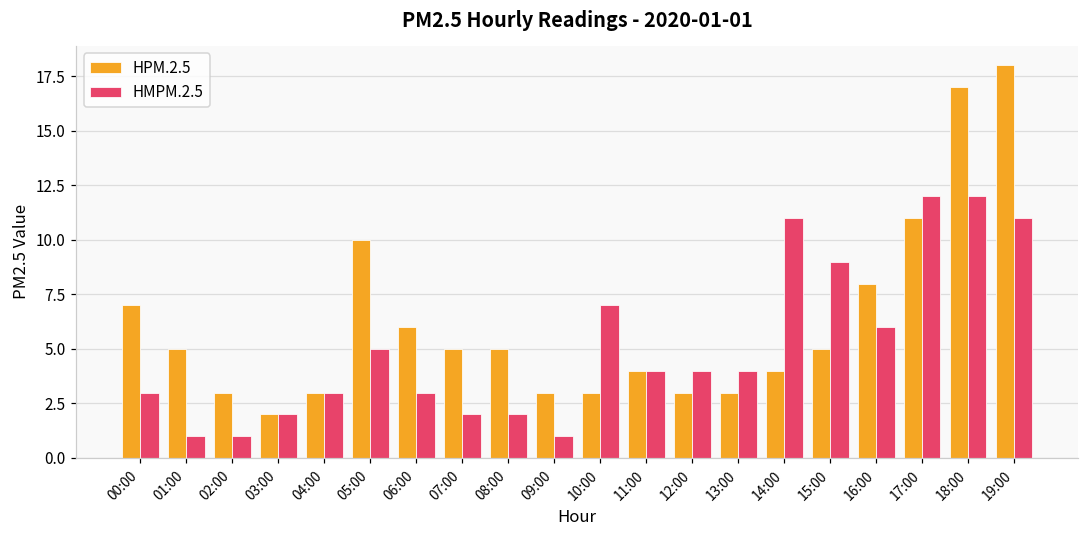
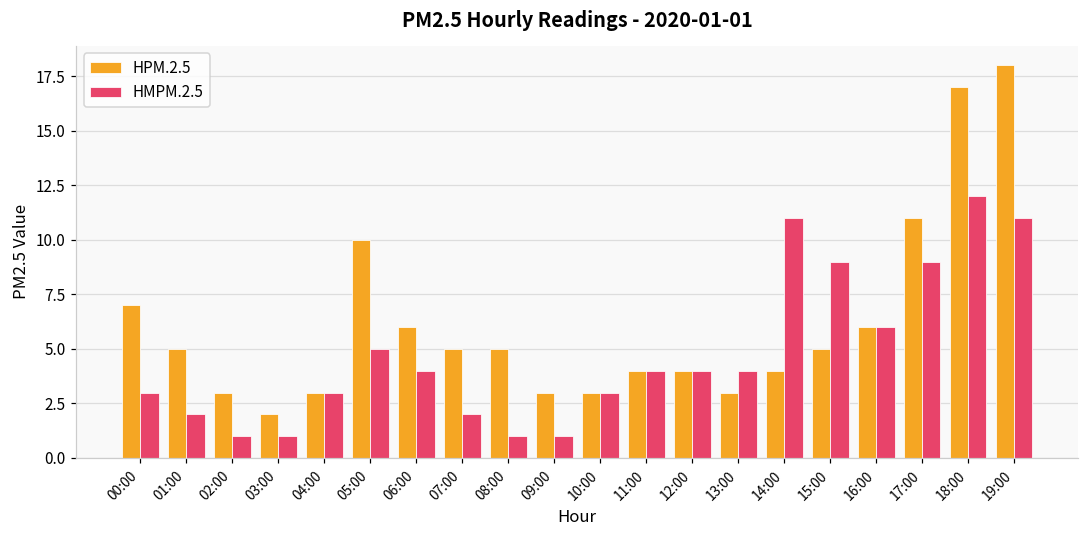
  {
    "HPM.2.5": {
      "00:00": 7,
      "01:00": 5,
      "02:00": 3,
      "03:00": 2,
      "04:00": 3,
      "05:00": 10,
      "06:00": 6,
      "07:00": 5,
      "08:00": 5,
      "09:00": 3,
      "10:00": 3,
      "11:00": 4,
-     "12:00": 3,
+     "12:00": 4,
      "13:00": 3,
      "14:00": 4,
      "15:00": 5,
-     "16:00": 8,
+     "16:00": 6,
      "17:00": 11,
      "18:00": 17,
      "19:00": 18
    },
    "HMPM.2.5": {
      "00:00": 3,
-     "01:00": 1,
+     "01:00": 2,
      "02:00": 1,
-     "03:00": 2,
+     "03:00": 1,
      "04:00": 3,
      "05:00": 5,
-     "06:00": 3,
+     "06:00": 4,
      "07:00": 2,
-     "08:00": 2,
+     "08:00": 1,
      "09:00": 1,
-     "10:00": 7,
+     "10:00": 3,
      "11:00": 4,
      "12:00": 4,
      "13:00": 4,
      "14:00": 11,
      "15:00": 9,
      "16:00": 6,
-     "17:00": 12,
+     "17:00": 9,
      "18:00": 12,
      "19:00": 11
    }
  }
